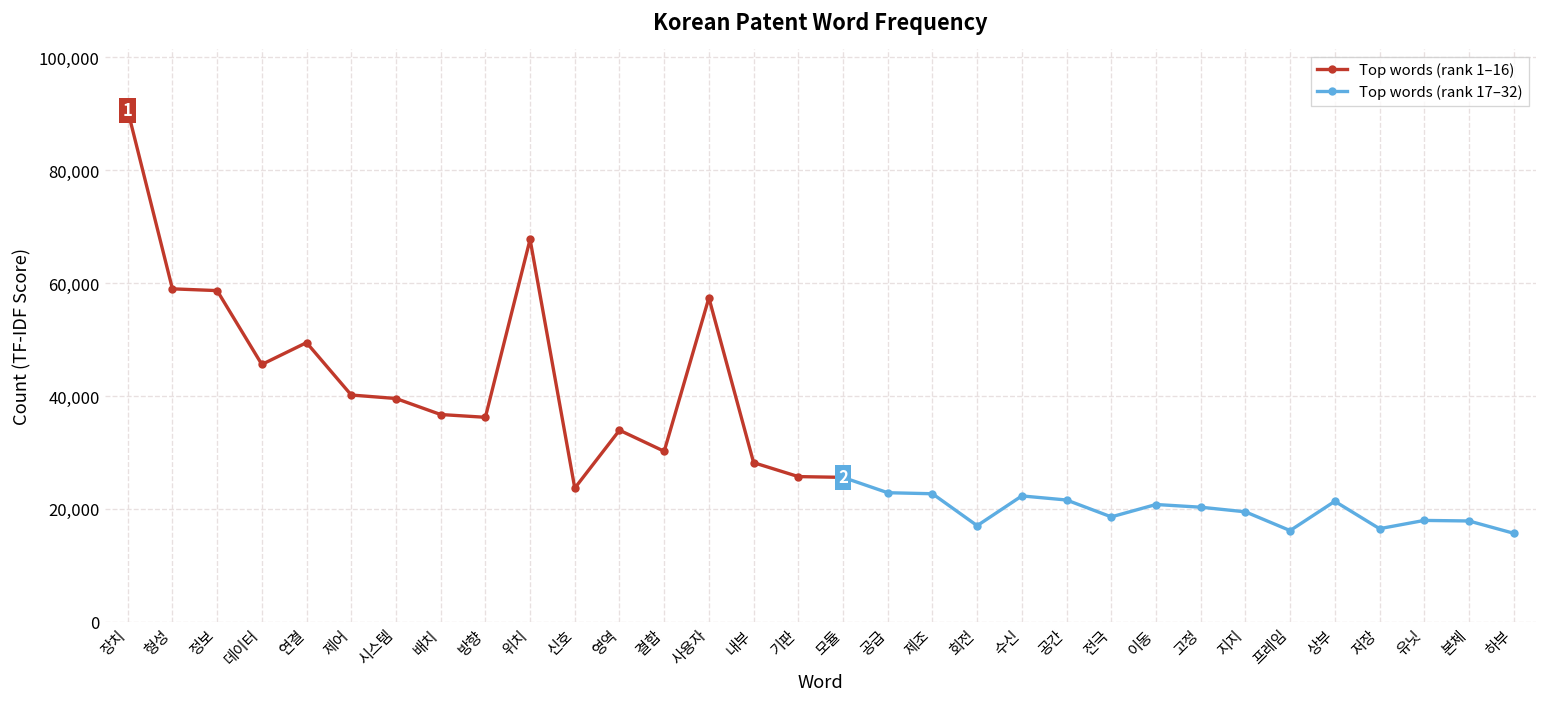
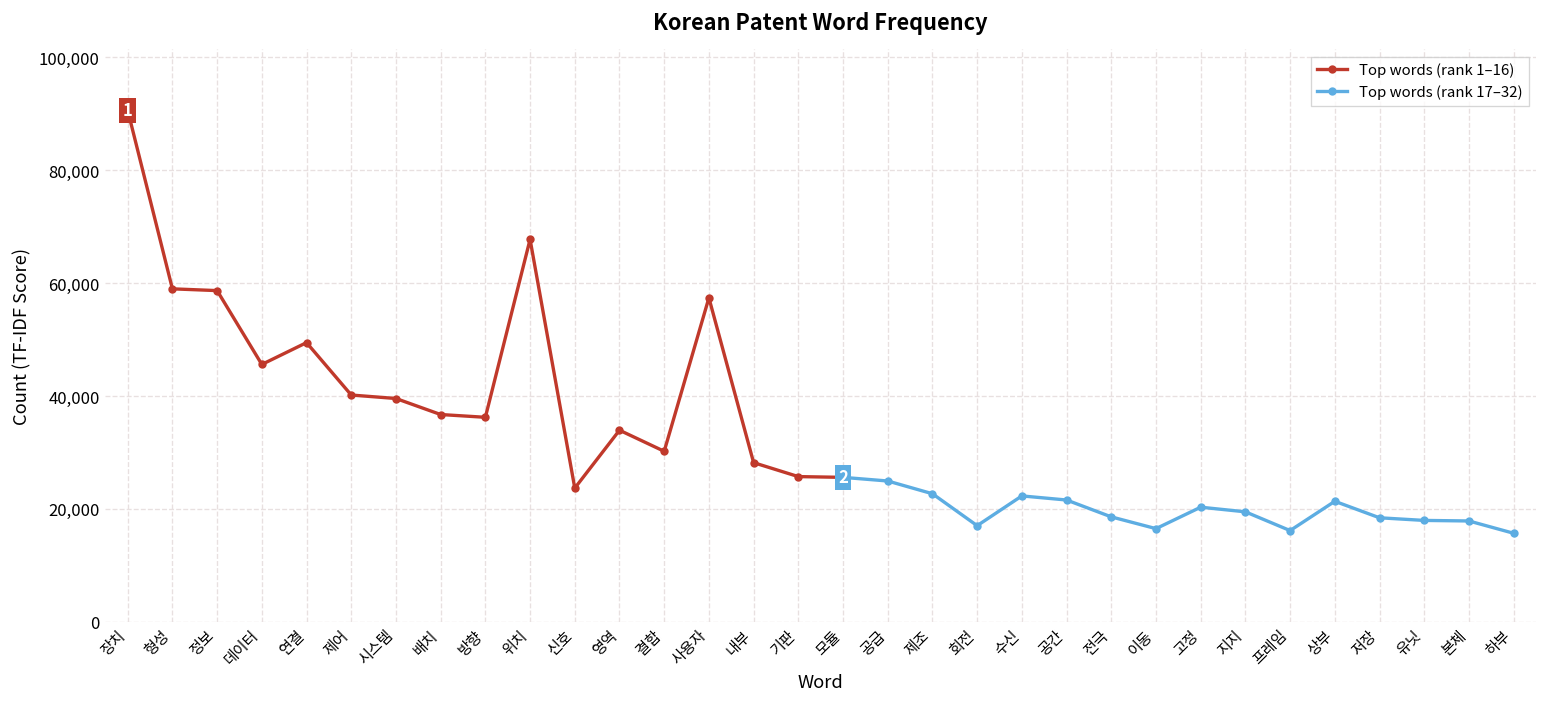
  {
    "Top words (rank 1–16)": {
      "형성": "59,000",
      "정보": "59,000",
      "데이터": "46,000",
      "연결": "49,000",
      "제어": "40,000",
      "시스템": "40,000",
      "배치": "37,000",
      "방향": "36,000",
      "위치": "68,000",
      "신호": "24,000",
      "영역": "34,000",
      "결합": "30,000",
      "사용자": "57,000",
      "내부": "28,000",
      "기판": "26,000"
    },
    "Top words (rank 17–32)": {
-     "공급": "23,000",
+     "공급": "25,000",
      "제조": "23,000",
      "회전": "17,000",
      "수신": "22,000",
      "공간": "22,000",
      "전극": "19,000",
-     "이동": "21,000",
+     "이동": "17,000",
      "고정": "20,000",
      "지지": "19,000",
      "프레임": "16,000",
      "상부": "21,000",
-     "저장": "16,000",
+     "저장": "18,000",
      "유닛": "18,000",
      "본체": "18,000",
      "하부": "16,000"
    }
  }
